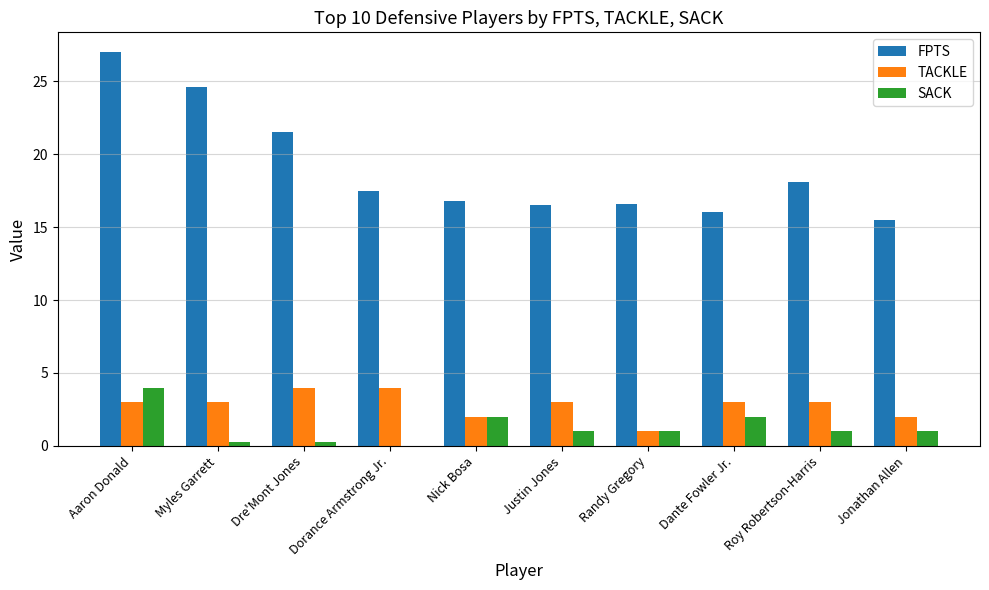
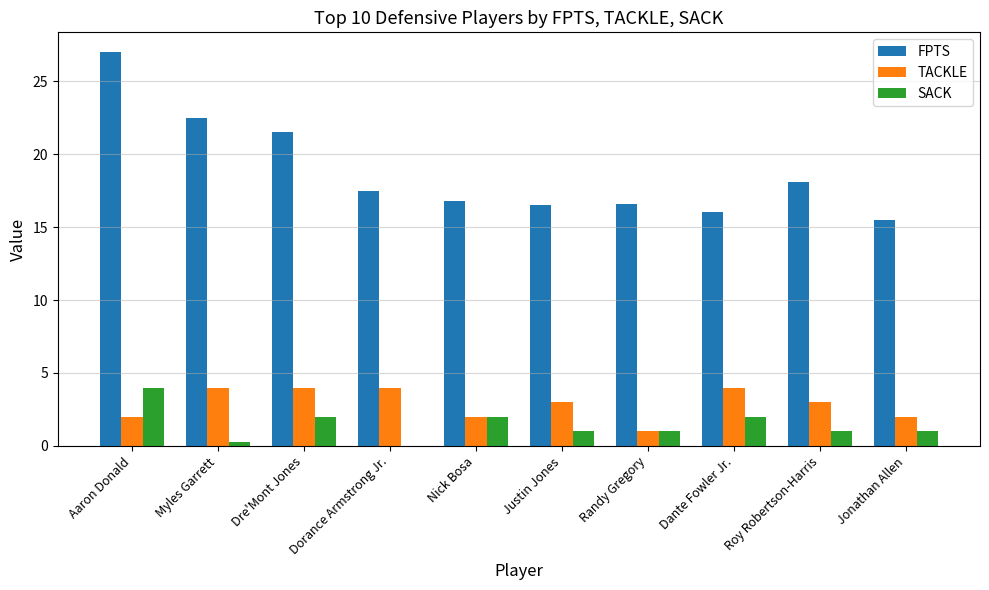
  {
    "FPTS": {
      "Aaron Donald": 27.0,
-     "Myles Garrett": 24.6,
+     "Myles Garrett": 22.5,
      "Dre'Mont Jones": 21.5,
      "Dorance Armstrong Jr.": 17.5,
      "Nick Bosa": 16.8,
      "Justin Jones": 16.5,
      "Randy Gregory": 16.6,
      "Dante Fowler Jr.": 16.0,
      "Roy Robertson-Harris": 18.1,
      "Jonathan Allen": 15.5
    },
    "TACKLE": {
-     "Aaron Donald": 3,
-     "Myles Garrett": 3,
+     "Aaron Donald": 2,
+     "Myles Garrett": 4,
      "Dre'Mont Jones": 4,
      "Dorance Armstrong Jr.": 4,
      "Nick Bosa": 2,
      "Justin Jones": 3,
      "Randy Gregory": 1,
-     "Dante Fowler Jr.": 3,
+     "Dante Fowler Jr.": 4,
      "Roy Robertson-Harris": 3,
      "Jonathan Allen": 2
    },
    "SACK": {
      "Aaron Donald": 4.0,
      "Myles Garrett": 0.3,
-     "Dre'Mont Jones": 0.3,
+     "Dre'Mont Jones": 2.0,
      "Dorance Armstrong Jr.": 0.0,
      "Nick Bosa": 2.0,
      "Justin Jones": 1.0,
      "Randy Gregory": 1.0,
      "Dante Fowler Jr.": 2.0,
      "Roy Robertson-Harris": 1.0,
      "Jonathan Allen": 1.0
    }
  }
